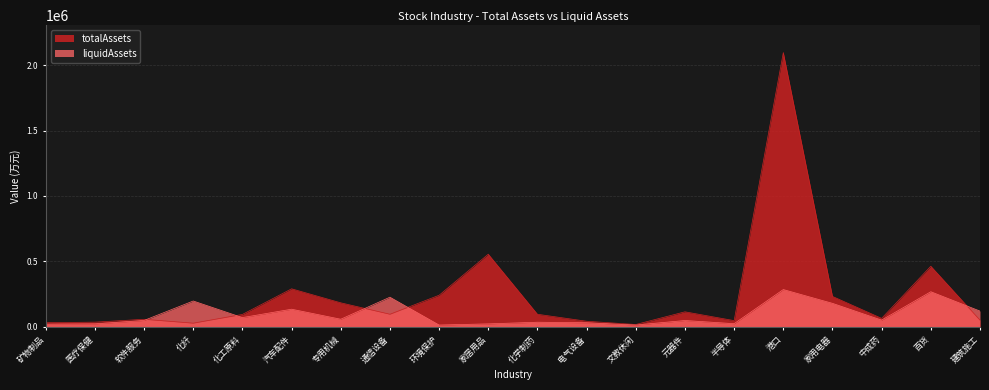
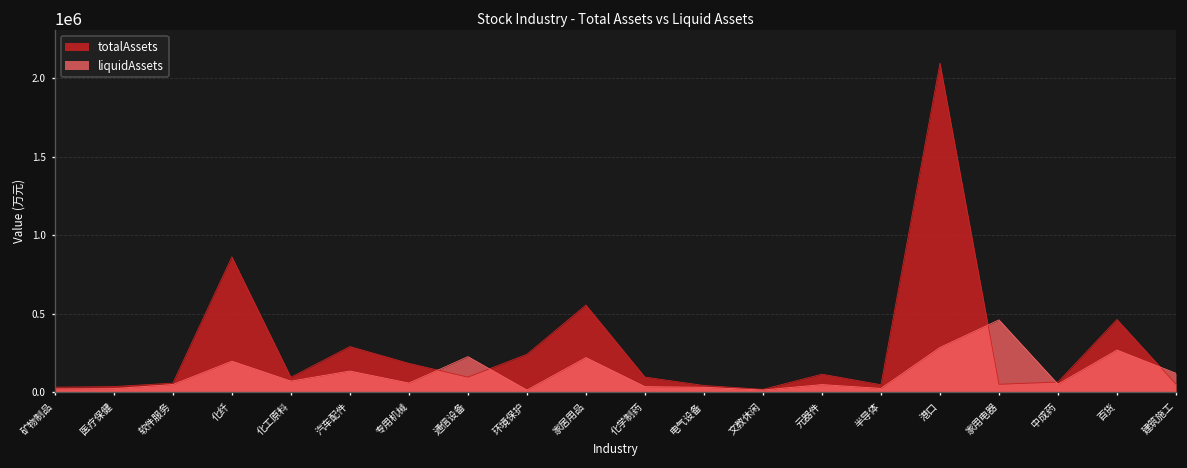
  {
    "totalAssets": {
-     "化纤": 30000,
+     "化纤": 860000,
      "化工原料": 90000,
      "汽车配件": 290000,
      "专用机械": 180000,
      "通信设备": 100000,
      "环境保护": 240000,
      "家居用品": 550000,
      "化学制药": 100000,
      "元器件": 110000,
      "半导体": 50000,
      "港口": 2100000,
-     "家用电器": 230000,
+     "家用电器": 50000,
      "百货": 460000,
      "建筑施工": 50000
    },
    "liquidAssets": {
      "化纤": 200000,
      "化工原料": 70000,
      "汽车配件": 130000,
      "专用机械": 60000,
      "通信设备": 230000,
      "环境保护": 10000,
-     "家居用品": 20000,
+     "家居用品": 220000,
      "化学制药": 30000,
      "元器件": 50000,
      "半导体": 20000,
      "港口": 280000,
-     "家用电器": 180000,
+     "家用电器": 460000,
      "百货": 270000,
      "建筑施工": 120000
    }
  }
